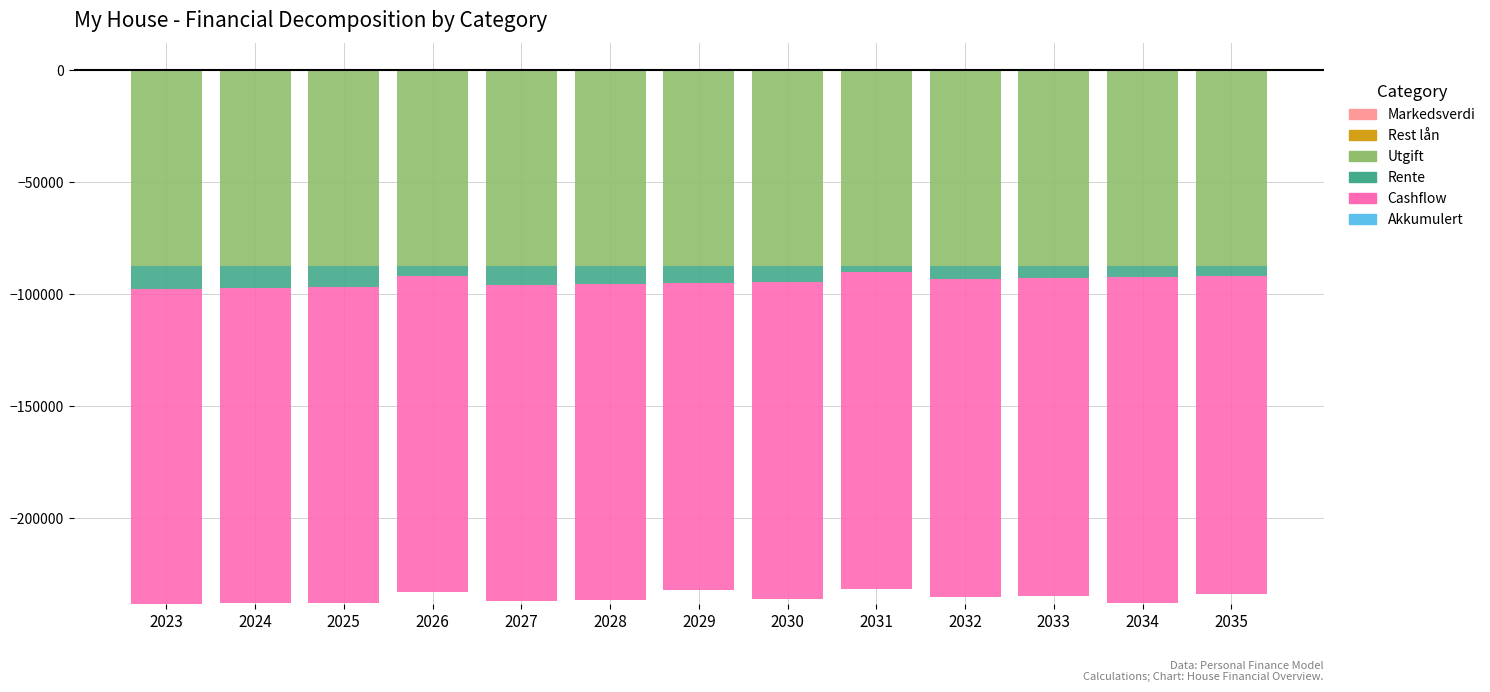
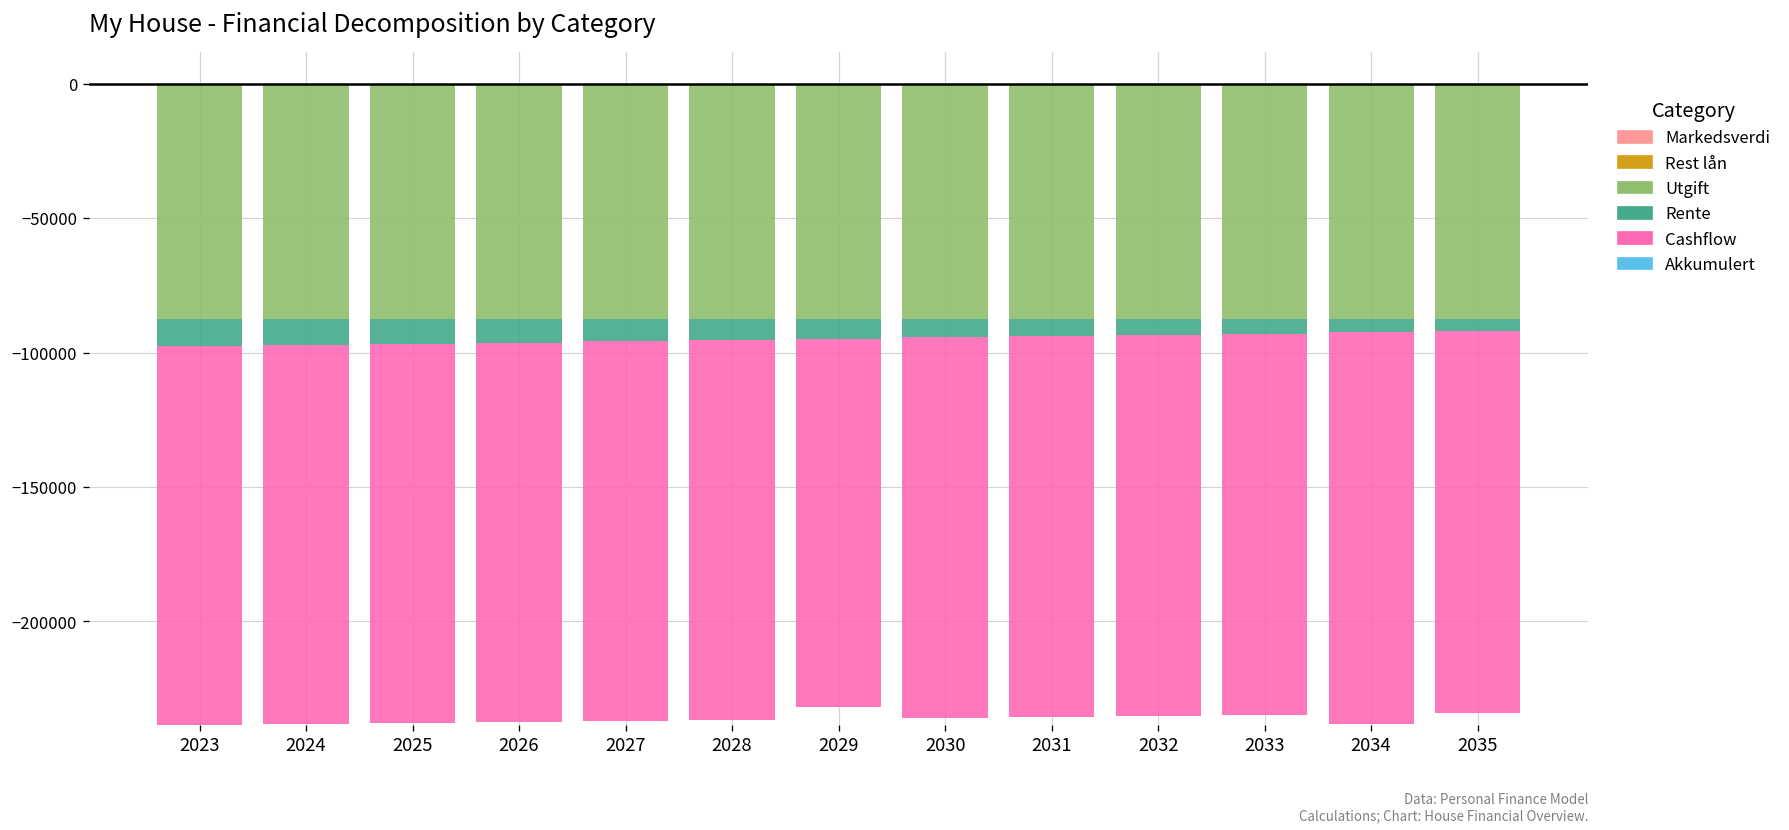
  {
    "Utgift": {
      "2023": -88000,
      "2024": -88000,
      "2025": -88000,
      "2026": -88000,
      "2027": -88000,
      "2028": -88000,
      "2029": -88000,
      "2030": -88000,
      "2031": -88000,
      "2032": -88000,
      "2033": -88000,
      "2034": -88000,
      "2035": -88000
    },
    "Rente": {
      "2023": -10000,
      "2024": -10000,
      "2025": -9000,
-     "2026": -4000,
+     "2026": -9000,
      "2027": -8000,
      "2028": -8000,
      "2029": -7000,
      "2030": -7000,
-     "2031": -2000,
+     "2031": -6000,
      "2032": -6000,
      "2033": -5000,
      "2034": -5000,
      "2035": -4000
    },
    "Akkumulert": {
      "2024": -141000,
      "2025": -141000,
      "2026": -141000,
      "2027": -141000,
      "2028": -141000,
      "2029": -137000,
      "2030": -142000,
      "2031": -142000,
      "2032": -142000,
      "2033": -142000,
      "2034": -146000,
      "2035": -142000
    }
  }
